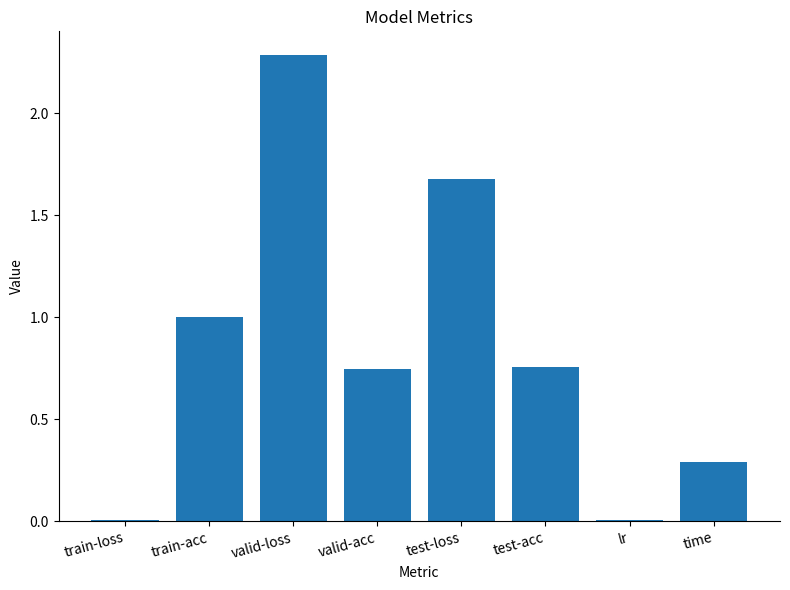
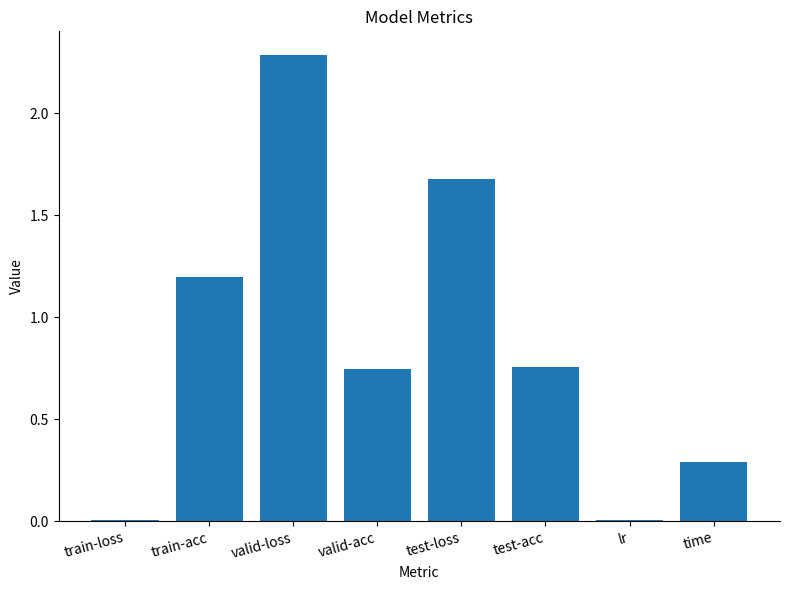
  {
-   "train-acc": 1.0,
+   "train-acc": 1.2,
    "valid-loss": 2.3,
    "valid-acc": 0.75,
    "test-loss": 1.68,
    "test-acc": 0.76,
    "time": 0.3
  }
